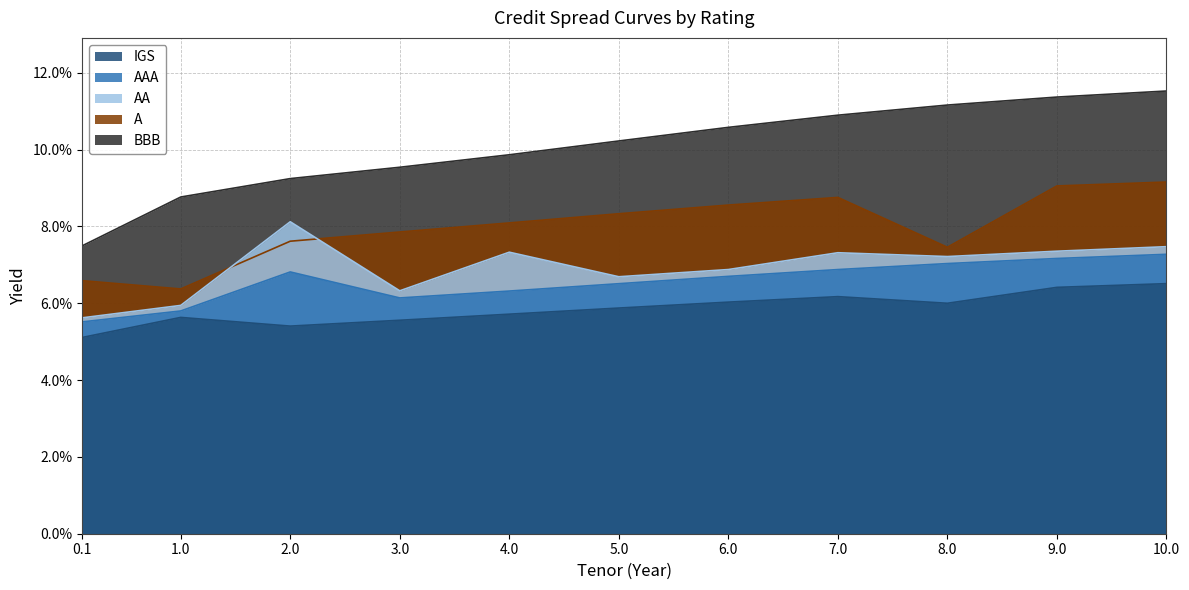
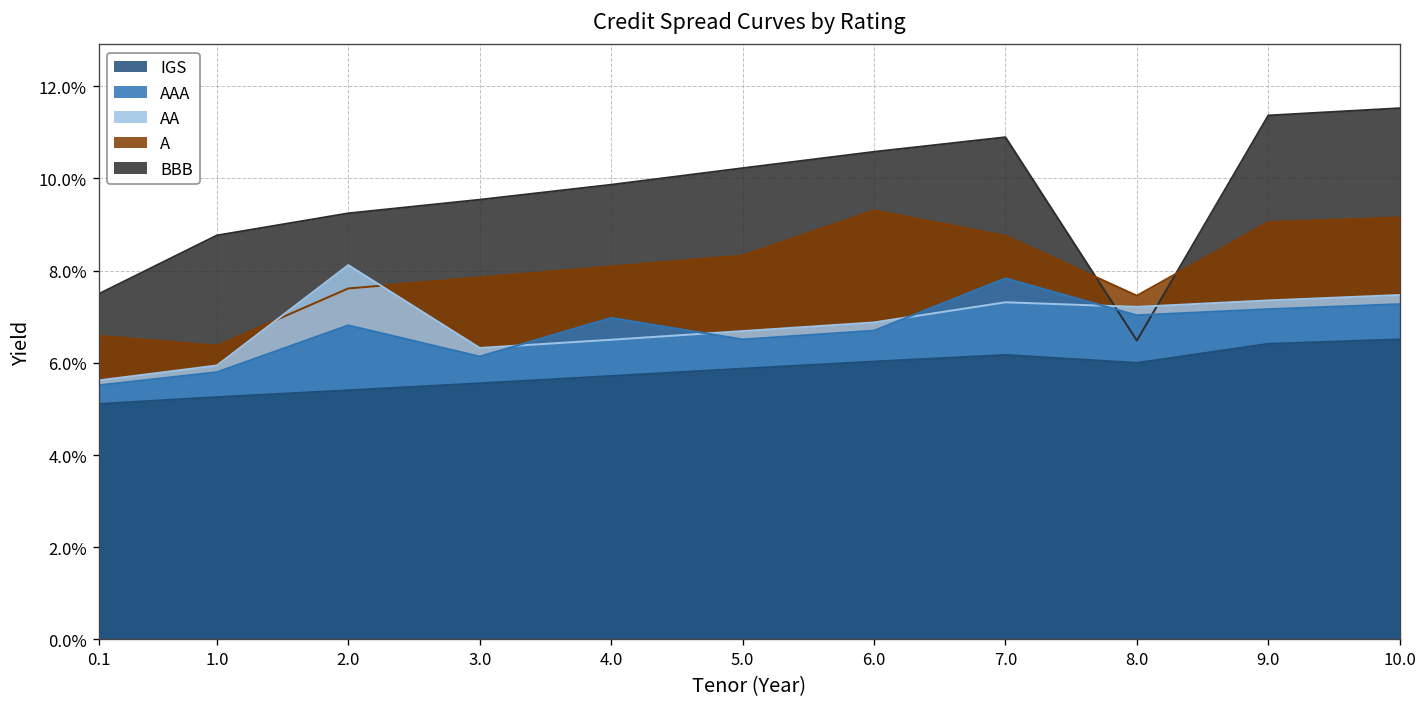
  {
    "BBB": {
      "0.1": "7.5%",
      "1.0": "8.8%",
      "2.0": "9.2%",
      "3.0": "9.5%",
      "4.0": "9.9%",
      "5.0": "10.2%",
      "6.0": "10.6%",
      "7.0": "10.9%",
-     "8.0": "11.2%",
+     "8.0": "6.5%",
      "9.0": "11.4%",
      "10.0": "11.5%"
    },
    "A": {
      "0.1": "6.6%",
      "1.0": "6.4%",
      "2.0": "7.6%",
      "3.0": "7.9%",
      "4.0": "8.1%",
      "5.0": "8.3%",
-     "6.0": "8.6%",
+     "6.0": "9.3%",
      "7.0": "8.8%",
      "8.0": "7.5%",
      "9.0": "9.1%",
      "10.0": "9.2%"
    },
    "AA": {
      "0.1": "5.6%",
      "1.0": "5.9%",
      "2.0": "8.1%",
      "3.0": "6.3%",
-     "4.0": "7.3%",
+     "4.0": "6.5%",
      "5.0": "6.7%",
      "6.0": "6.9%",
      "7.0": "7.3%",
      "8.0": "7.2%",
      "9.0": "7.4%",
      "10.0": "7.5%"
    },
    "AAA": {
      "0.1": "5.5%",
      "1.0": "5.8%",
      "2.0": "6.8%",
      "3.0": "6.1%",
-     "4.0": "6.3%",
+     "4.0": "7.0%",
      "5.0": "6.5%",
      "6.0": "6.7%",
-     "7.0": "6.9%",
+     "7.0": "7.8%",
      "8.0": "7.0%",
      "9.0": "7.2%",
      "10.0": "7.3%"
    },
    "IGS": {
      "0.1": "5.1%",
-     "1.0": "5.6%",
+     "1.0": "5.3%",
      "2.0": "5.4%",
      "3.0": "5.6%",
      "4.0": "5.7%",
      "5.0": "5.9%",
      "6.0": "6.0%",
      "7.0": "6.2%",
      "8.0": "6.0%",
      "9.0": "6.4%",
      "10.0": "6.5%"
    }
  }
